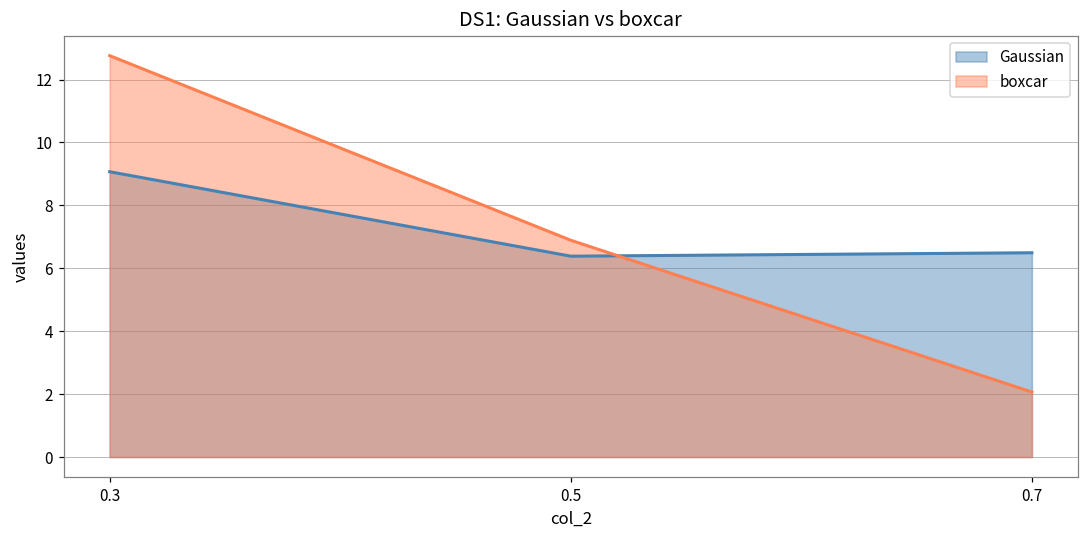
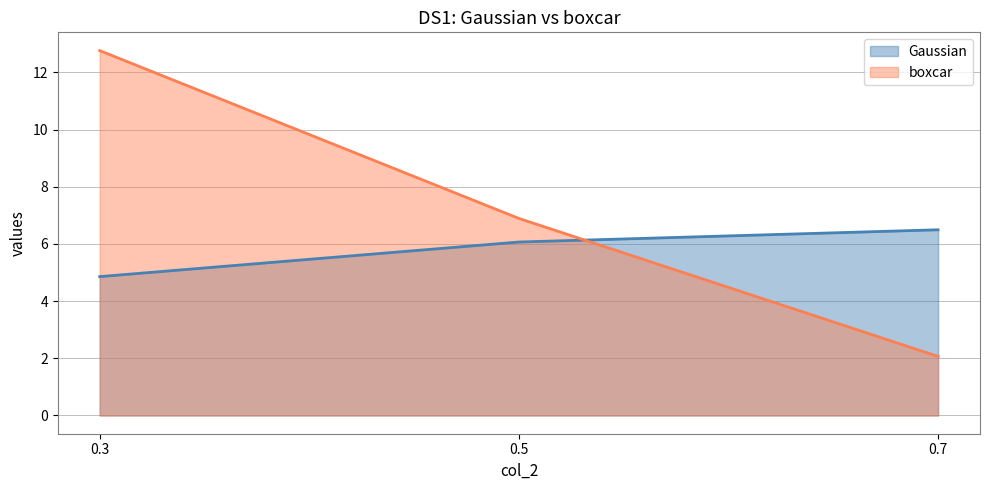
  {
    "Gaussian": {
-     "0.3": 9.1,
-     "0.5": 6.4,
+     "0.3": 4.9,
+     "0.5": 6.1,
      "0.7": 6.5
    },
    "boxcar": {
      "0.3": 12.8,
      "0.5": 6.9,
      "0.7": 2.1
    }
  }
